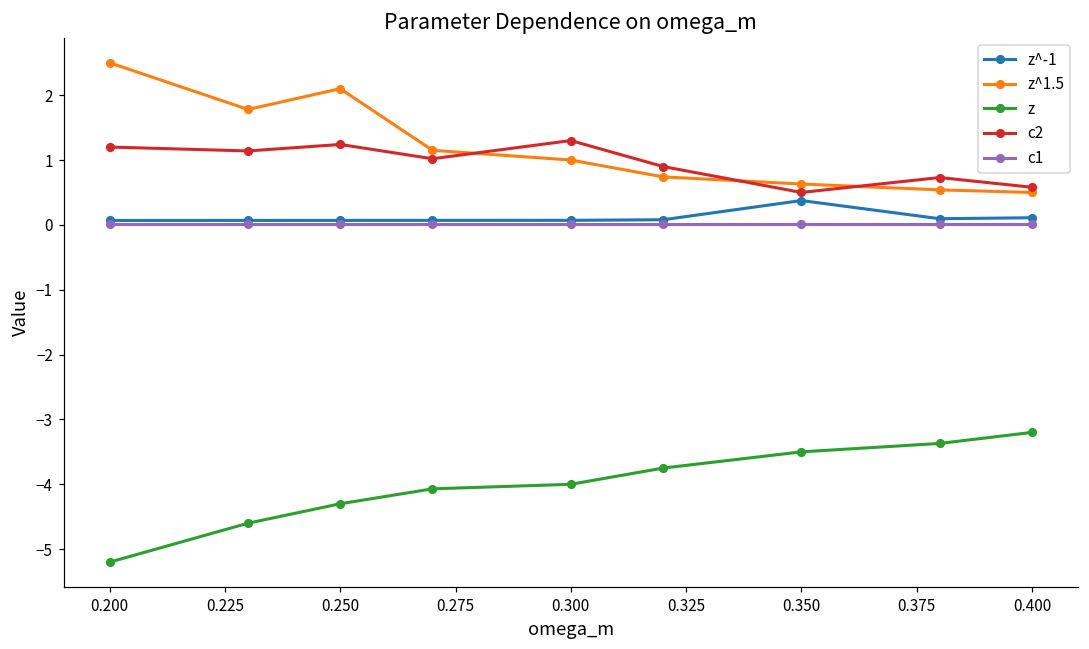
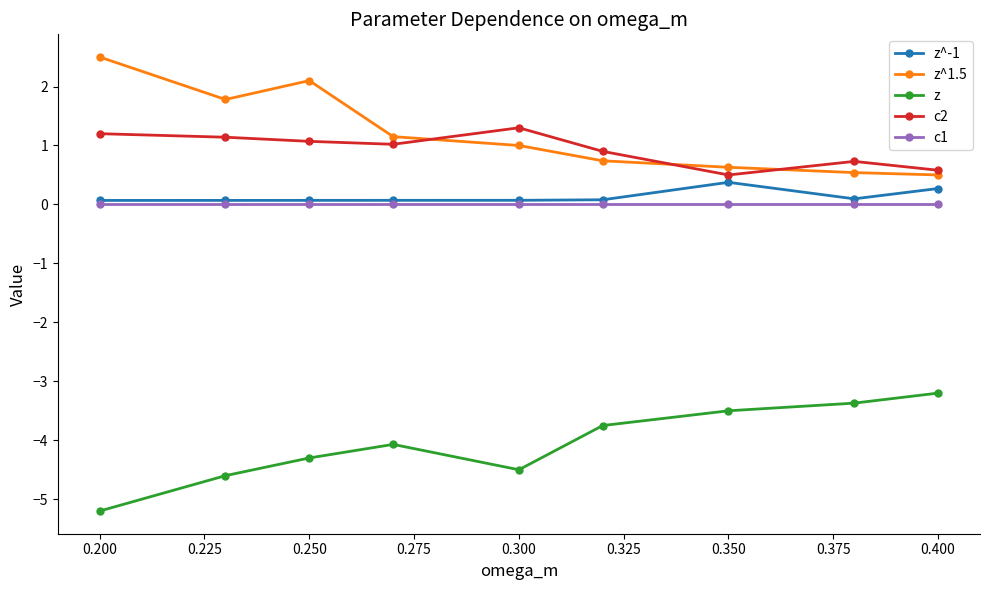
  {
    "z^-1": {
      "0.200": 0.1,
      "0.250": 0.1,
      "0.300": 0.1,
      "0.350": 0.4,
-     "0.400": 0.1
+     "0.400": 0.3
    },
    "z^1.5": {
      "0.200": 2.5,
      "0.250": 2.1,
      "0.300": 1.0,
      "0.350": 0.6,
      "0.400": 0.5
    },
    "z": {
      "0.200": -5.2,
      "0.250": -4.3,
-     "0.300": -4.0,
+     "0.300": -4.5,
      "0.350": -3.5,
      "0.400": -3.2
    },
    "c2": {
      "0.200": 1.2,
-     "0.250": 1.2,
+     "0.250": 1.1,
      "0.300": 1.3,
      "0.350": 0.5,
      "0.400": 0.6
    },
    "c1": {
      "0.200": 0.0,
      "0.250": 0.0,
      "0.300": 0.0,
      "0.350": 0.0,
      "0.400": 0.0
    }
  }
